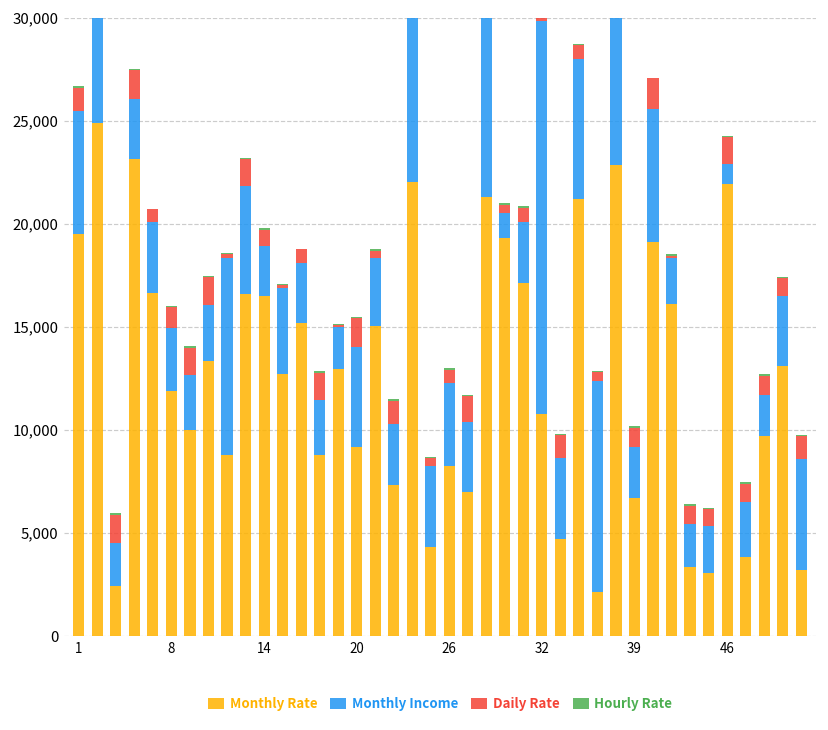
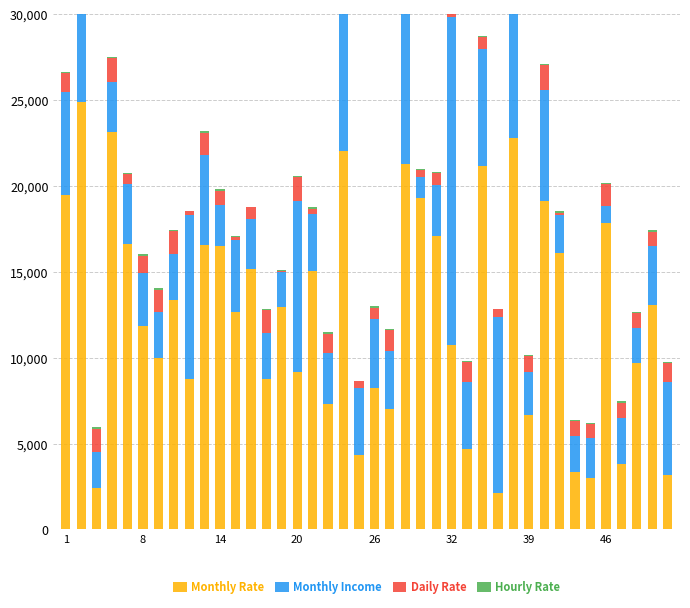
  {
    "Monthly Rate": {
      "20": "9,100",
-     "46": "21,900"
+     "46": "17,900"
    },
    "Monthly Income": {
-     "20": "4,900",
+     "20": "10,000",
      "46": "1,000"
    },
    "Daily Rate": {
      "20": "1,400",
      "46": "1,300"
    }
  }
